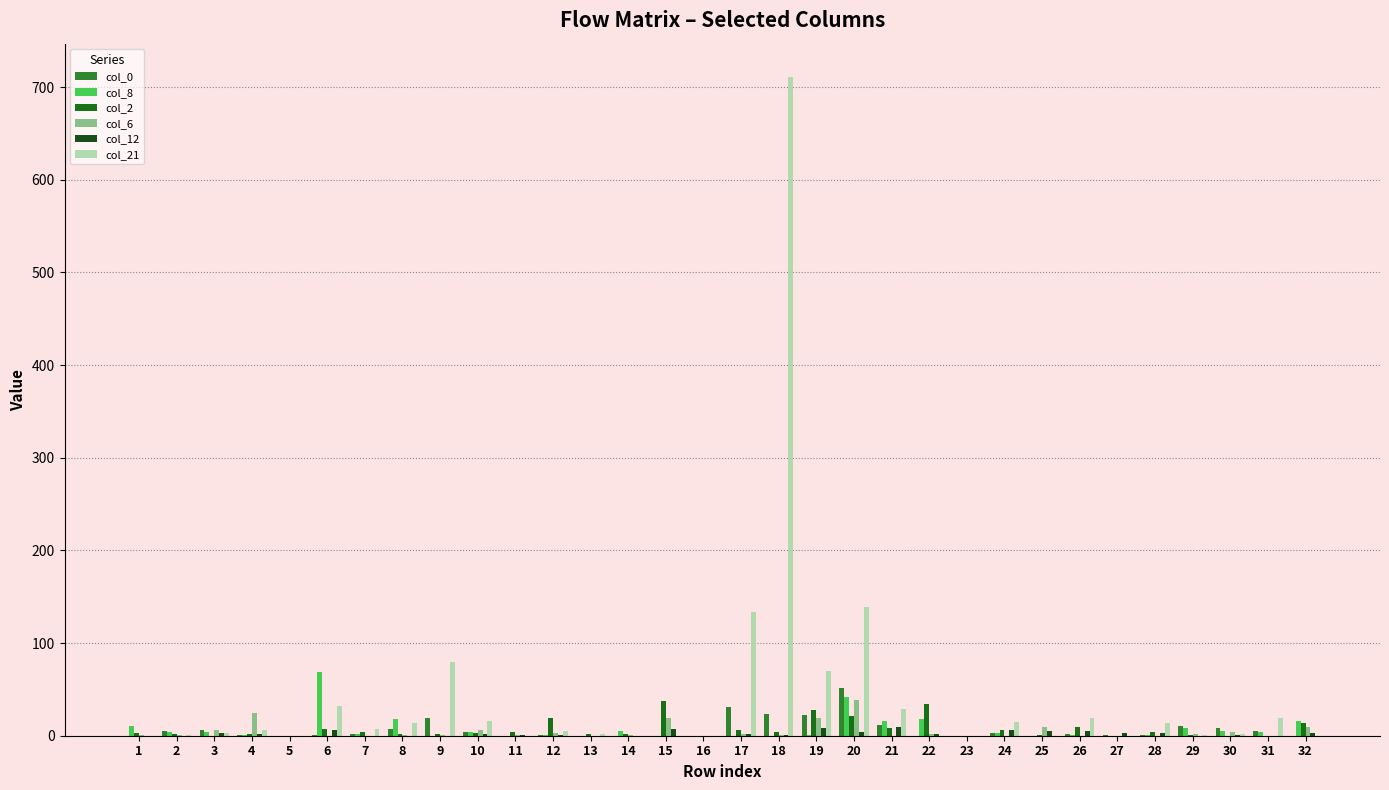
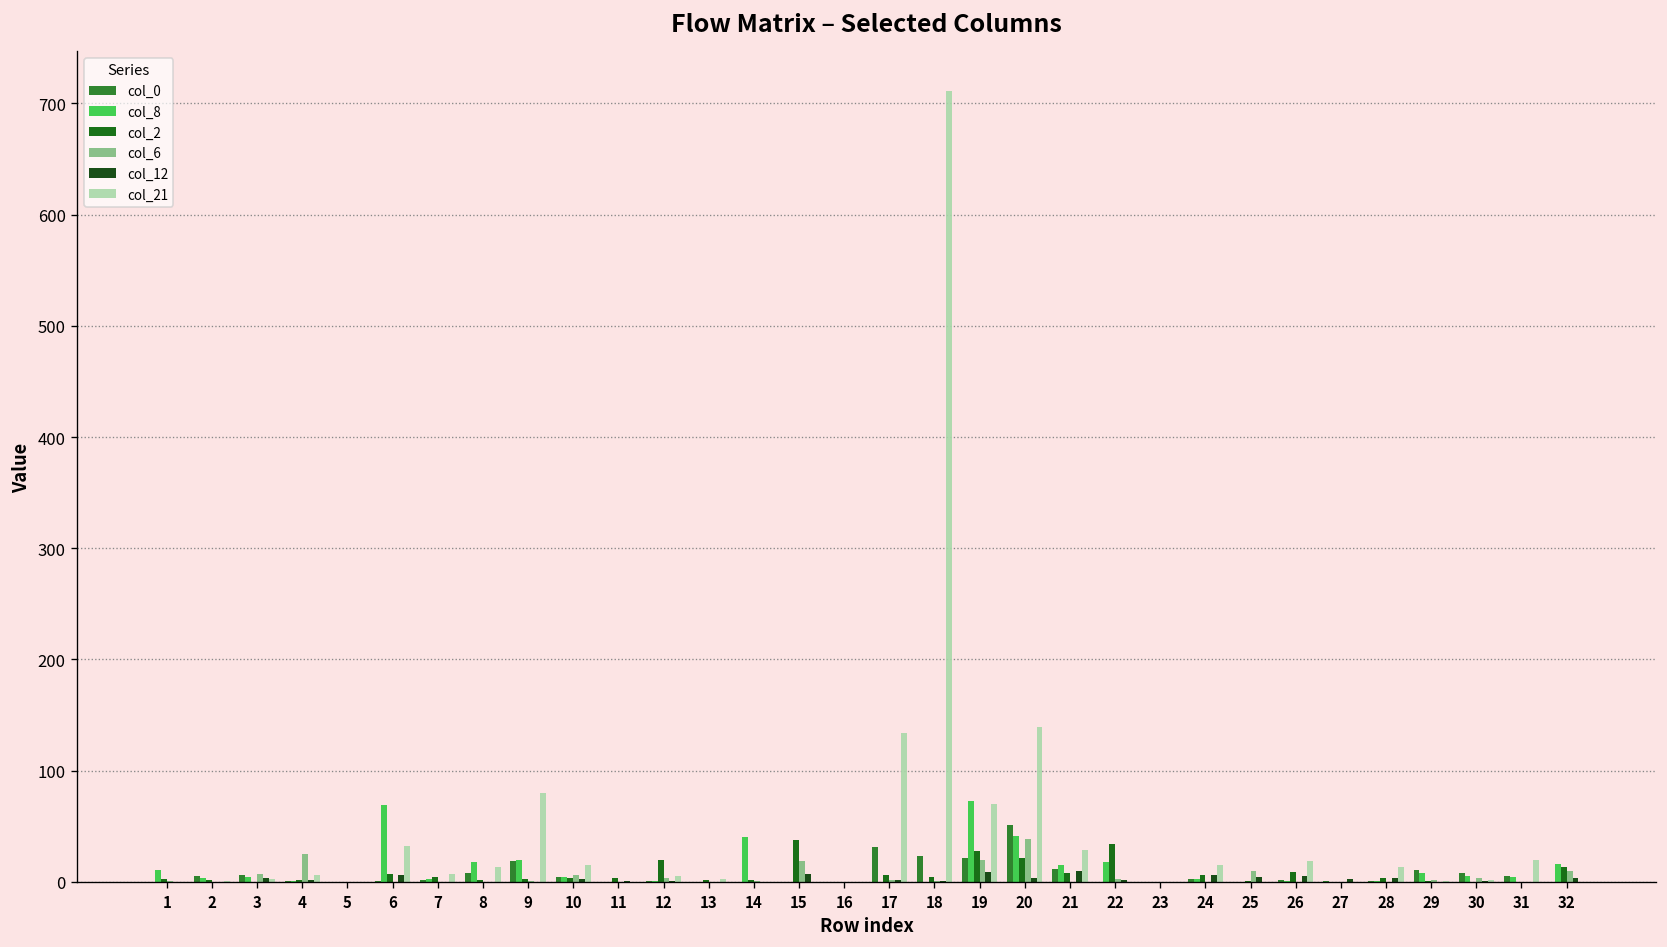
  {
    "col_8": {
      "1": 10,
      "2": 0,
      "3": 0,
      "5": 0,
      "6": 70,
      "8": 20,
-     "9": 0,
+     "9": 20,
      "10": 0,
      "11": 0,
-     "14": 0,
+     "14": 40,
      "15": 0,
      "16": 0,
      "17": 0,
      "18": 0,
-     "19": 0,
+     "19": 70,
      "20": 40,
      "21": 20,
      "22": 20,
      "23": 0,
      "29": 10,
      "30": 10,
      "31": 0,
      "32": 20
    },
    "col_6": {
      "3": 10,
      "4": 20,
      "5": 0,
      "6": 0,
      "7": 0,
      "10": 10,
      "12": 0,
      "13": 0,
      "15": 20,
      "16": 0,
      "19": 20,
      "20": 40,
      "21": 0,
      "23": 0,
      "24": 0,
      "25": 10,
      "26": 0,
      "27": 0,
      "28": 0,
      "30": 0,
      "31": 0,
      "32": 10
    },
    "col_21": {
      "1": 0,
      "3": 0,
      "4": 10,
      "5": 0,
      "6": 30,
      "7": 10,
      "8": 10,
      "9": 80,
      "10": 20,
      "11": 0,
      "12": 10,
      "14": 0,
      "15": 0,
      "16": 0,
      "17": 130,
      "18": 710,
      "19": 70,
      "20": 140,
      "21": 30,
      "22": 0,
      "23": 0,
      "24": 20,
      "26": 20,
      "27": 0,
      "28": 10,
      "31": 20,
      "32": 0
    }
  }
